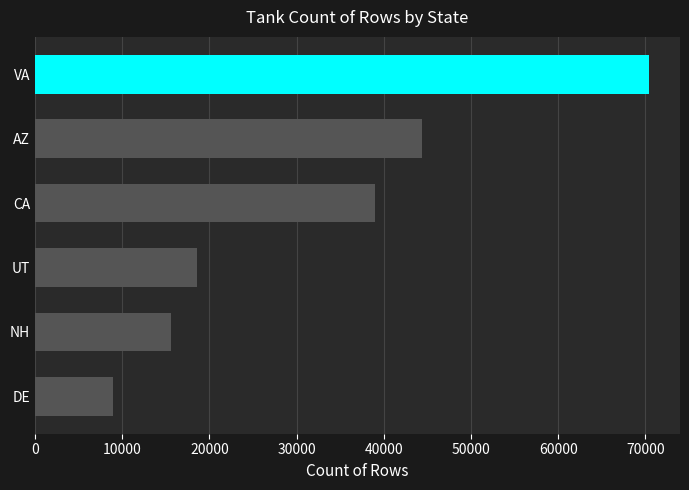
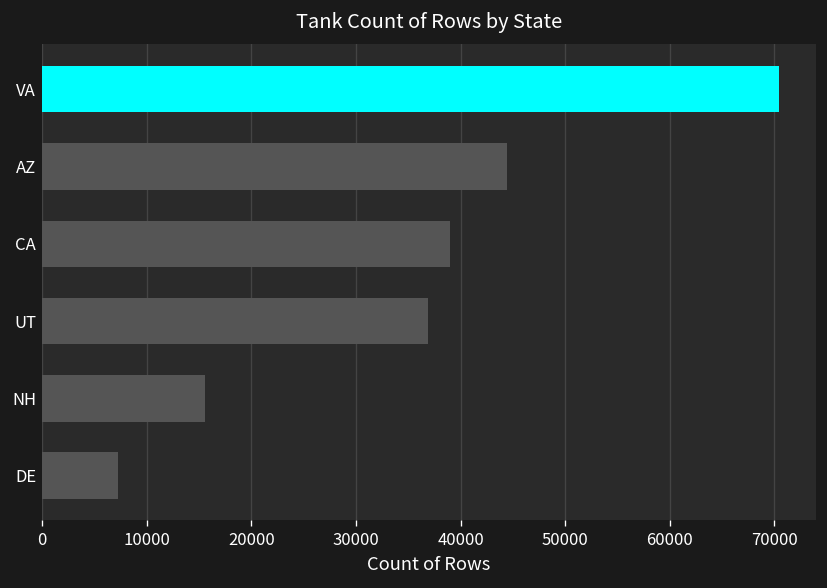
  {
    "VA": 70000,
    "AZ": 44000,
    "CA": 39000,
-   "UT": 19000,
+   "UT": 37000,
    "NH": 16000,
-   "DE": 9000
+   "DE": 7000
  }
